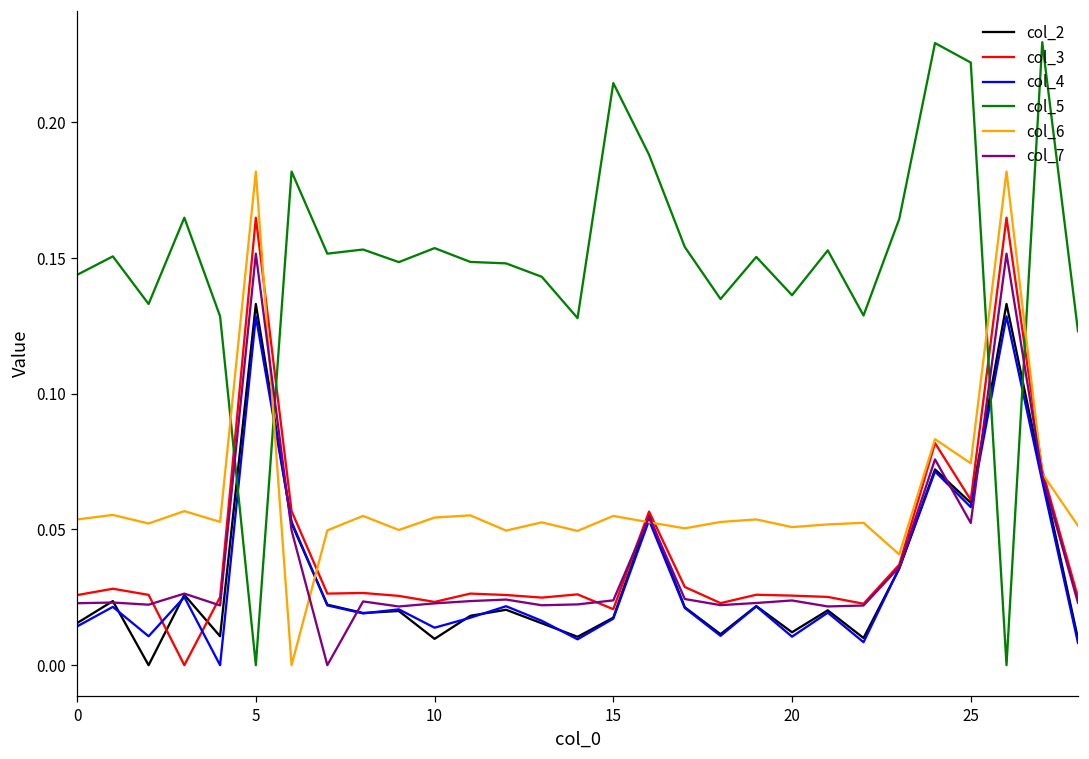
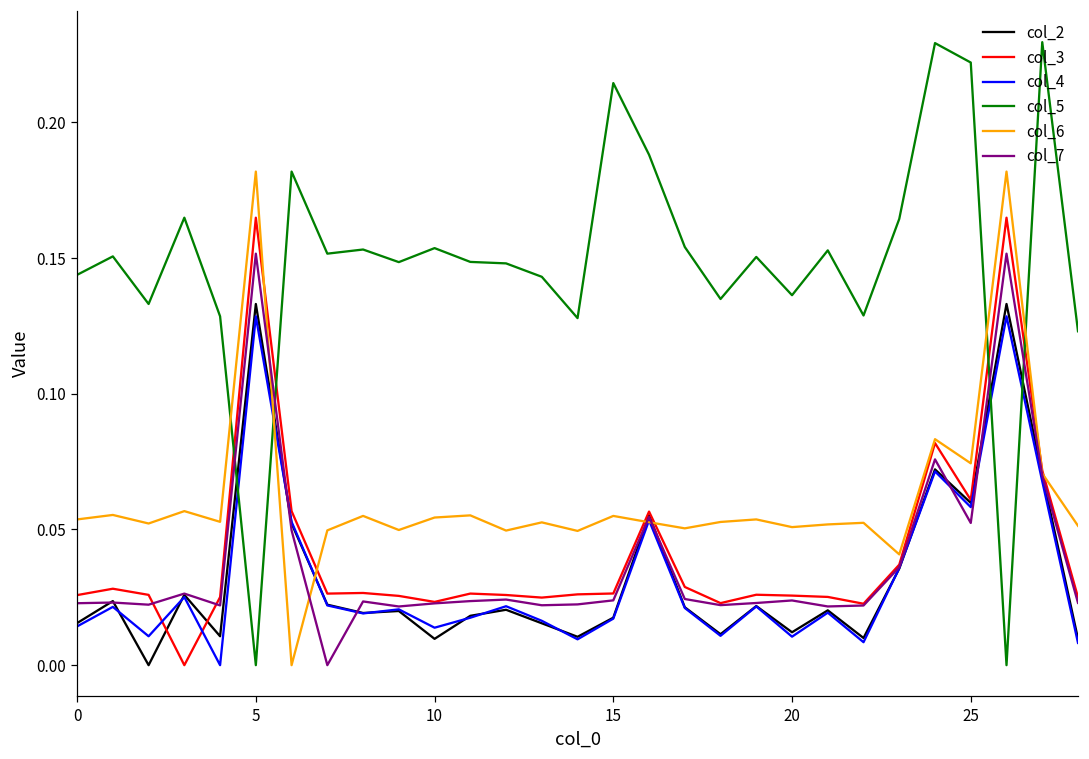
  {
    "col_2": {
      "0": 0.016,
      "5": 0.133,
      "10": 0.010,
      "20": 0.012,
      "25": 0.060
    },
    "col_3": {
      "0": 0.026,
      "5": 0.165,
-     "15": 0.021,
+     "15": 0.026,
      "20": 0.026,
      "25": 0.061
    },
    "col_4": {
      "0": 0.014,
      "5": 0.129,
      "10": 0.014,
      "20": 0.011,
      "25": 0.058
    },
    "col_5": {
      "0": 0.144,
      "5": 0.000,
      "10": 0.154,
      "15": 0.214,
      "20": 0.136,
      "25": 0.222
    },
    "col_6": {
      "0": 0.054,
      "5": 0.182,
      "10": 0.054,
      "15": 0.055,
      "20": 0.051,
      "25": 0.074
    },
    "col_7": {
      "0": 0.023,
      "5": 0.152,
      "15": 0.024,
      "20": 0.024,
      "25": 0.052
    }
  }
